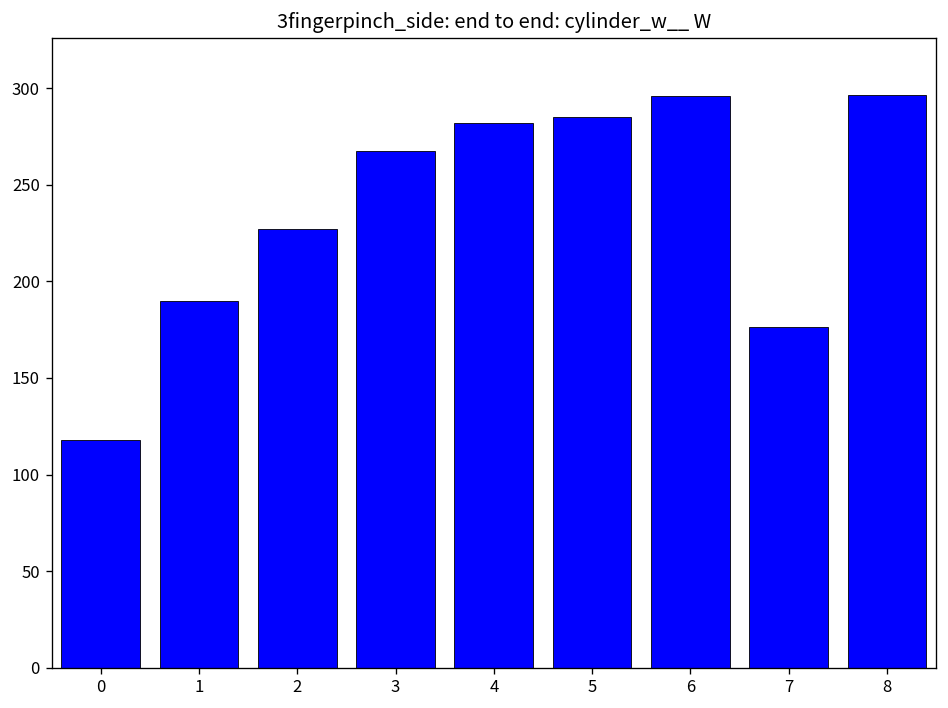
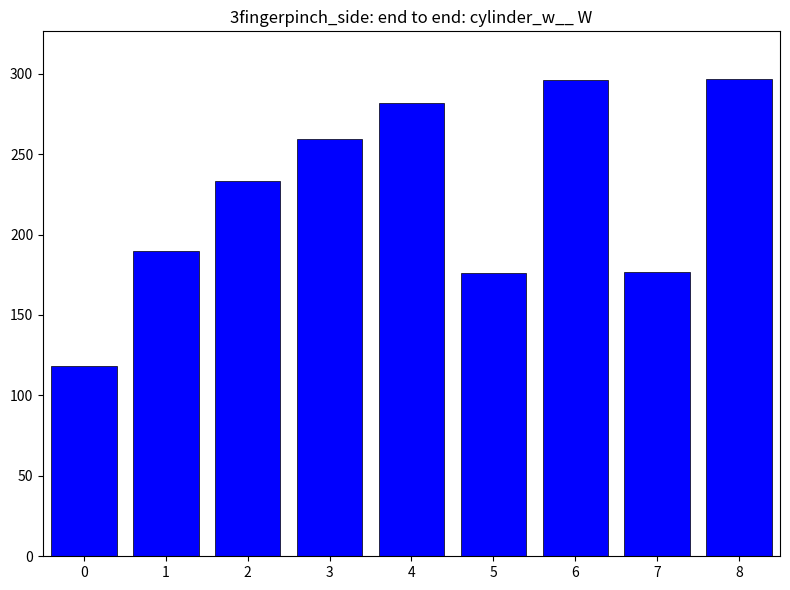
  {
    "0": 118,
    "1": 190,
-   "2": 227,
-   "3": 268,
+   "2": 233,
+   "3": 259,
    "4": 282,
-   "5": 285,
+   "5": 176,
    "6": 296,
    "7": 177,
    "8": 297
  }
